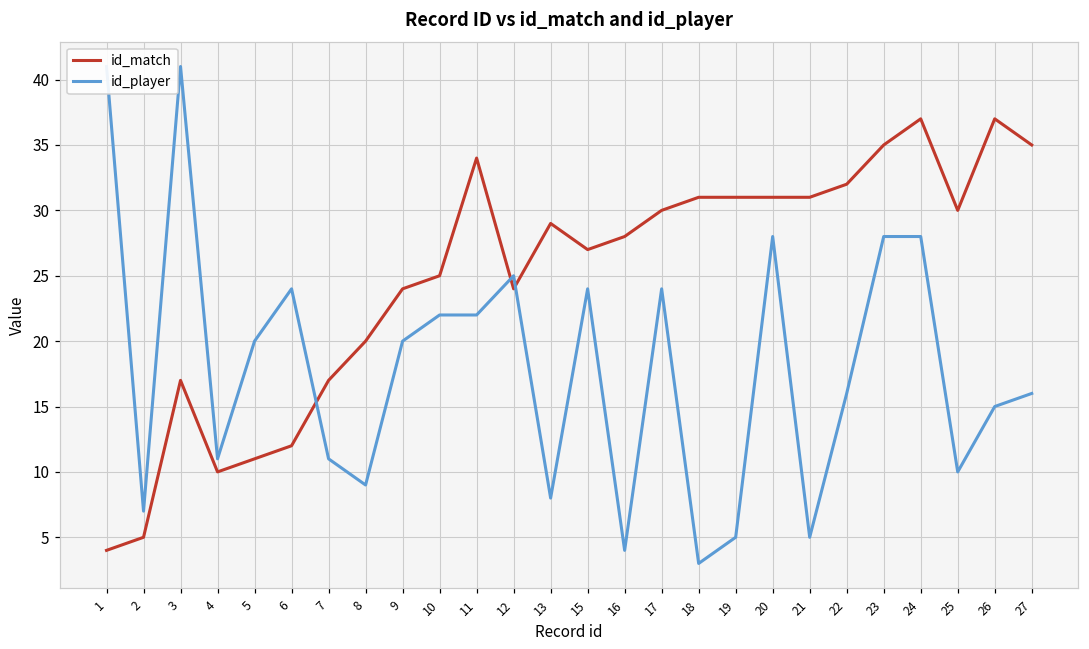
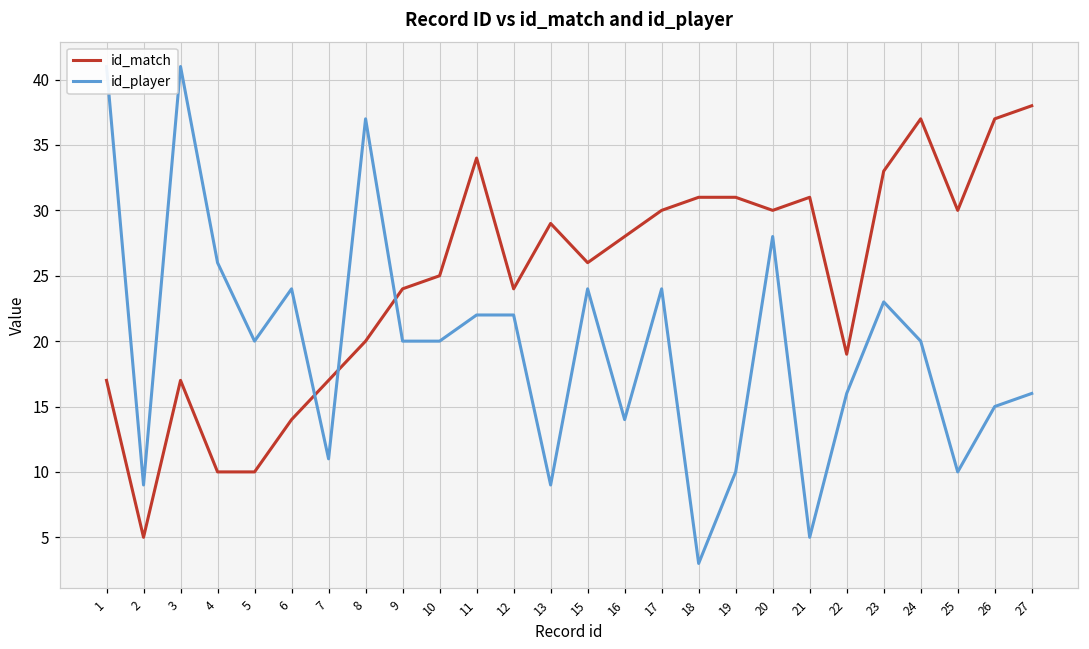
  {
    "id_match": {
-     "1": 4,
+     "1": 17,
      "2": 5,
      "3": 17,
      "4": 10,
-     "5": 11,
-     "6": 12,
+     "5": 10,
+     "6": 14,
      "7": 17,
      "8": 20,
      "9": 24,
      "10": 25,
      "11": 34,
      "12": 24,
      "13": 29,
-     "15": 27,
+     "15": 26,
      "16": 28,
      "17": 30,
      "18": 31,
      "19": 31,
-     "20": 31,
+     "20": 30,
      "21": 31,
-     "22": 32,
-     "23": 35,
+     "22": 19,
+     "23": 33,
      "24": 37,
      "25": 30,
      "26": 37,
-     "27": 35
+     "27": 38
    },
    "id_player": {
-     "2": 7,
+     "2": 9,
      "3": 41,
-     "4": 11,
+     "4": 26,
      "5": 20,
      "6": 24,
      "7": 11,
-     "8": 9,
+     "8": 37,
      "9": 20,
-     "10": 22,
+     "10": 20,
      "11": 22,
-     "12": 25,
-     "13": 8,
+     "12": 22,
+     "13": 9,
      "15": 24,
-     "16": 4,
+     "16": 14,
      "17": 24,
      "18": 3,
-     "19": 5,
+     "19": 10,
      "20": 28,
      "21": 5,
      "22": 16,
-     "23": 28,
-     "24": 28,
+     "23": 23,
+     "24": 20,
      "25": 10,
      "26": 15,
      "27": 16
    }
  }
